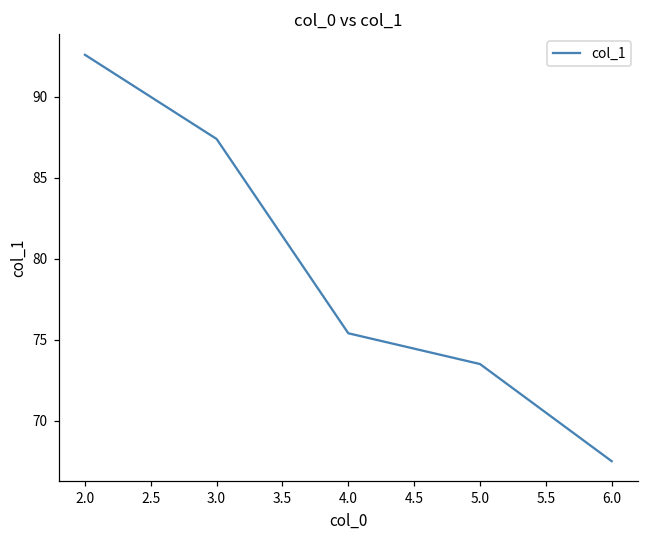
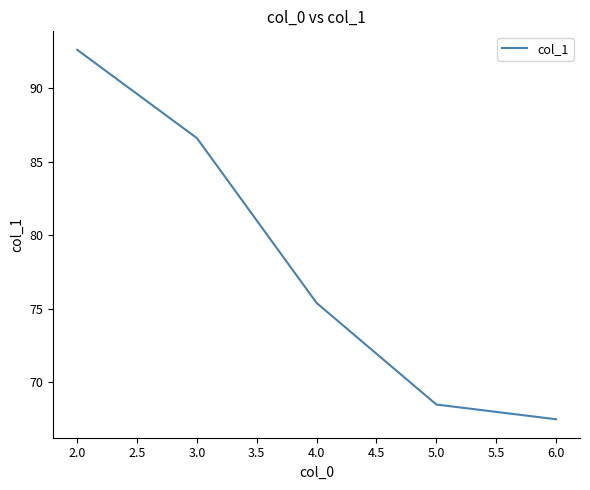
  {
    "2.0": 92.6,
-   "3.0": 87.4,
+   "3.0": 86.6,
    "4.0": 75.4,
-   "5.0": 73.5,
+   "5.0": 68.5,
    "6.0": 67.5
  }
